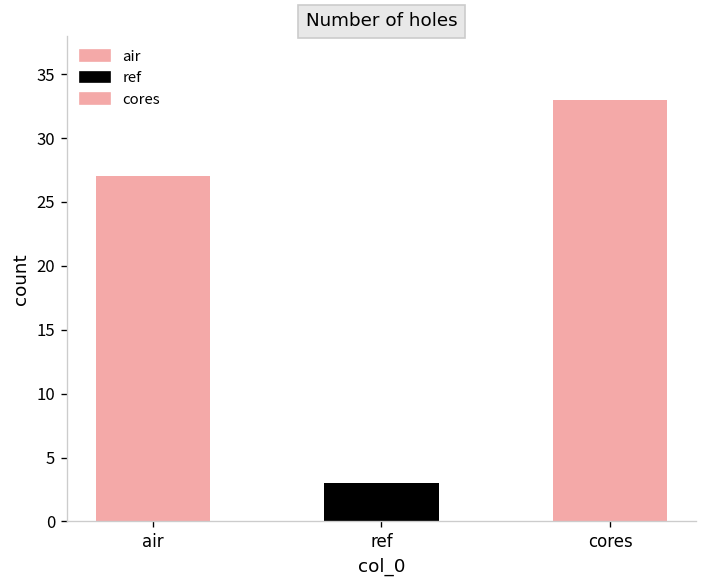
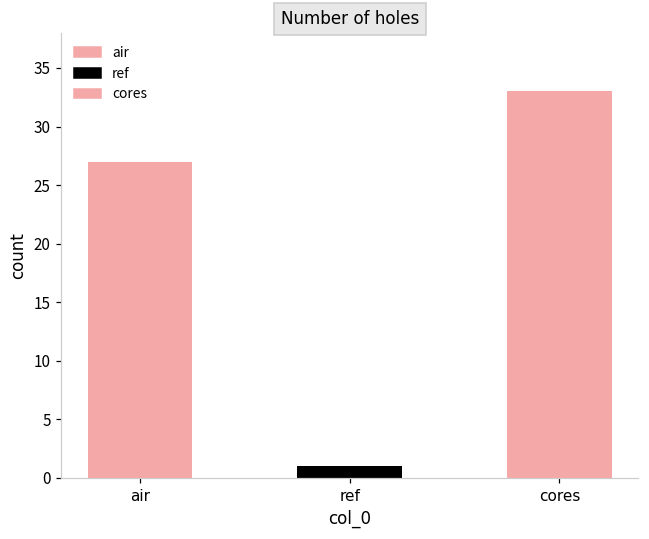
  {
    "air": 27,
-   "ref": 3,
+   "ref": 1,
    "cores": 33
  }
